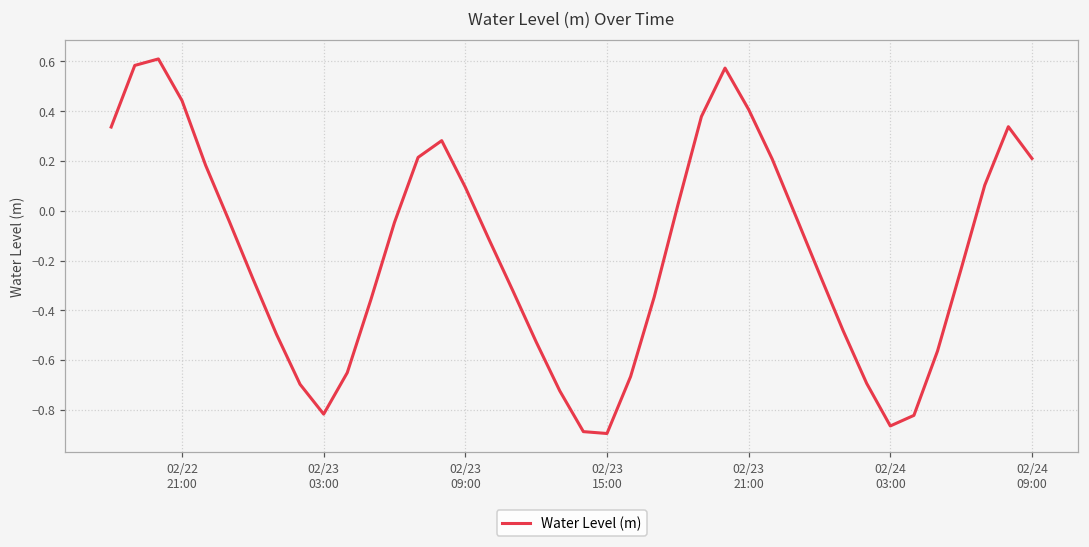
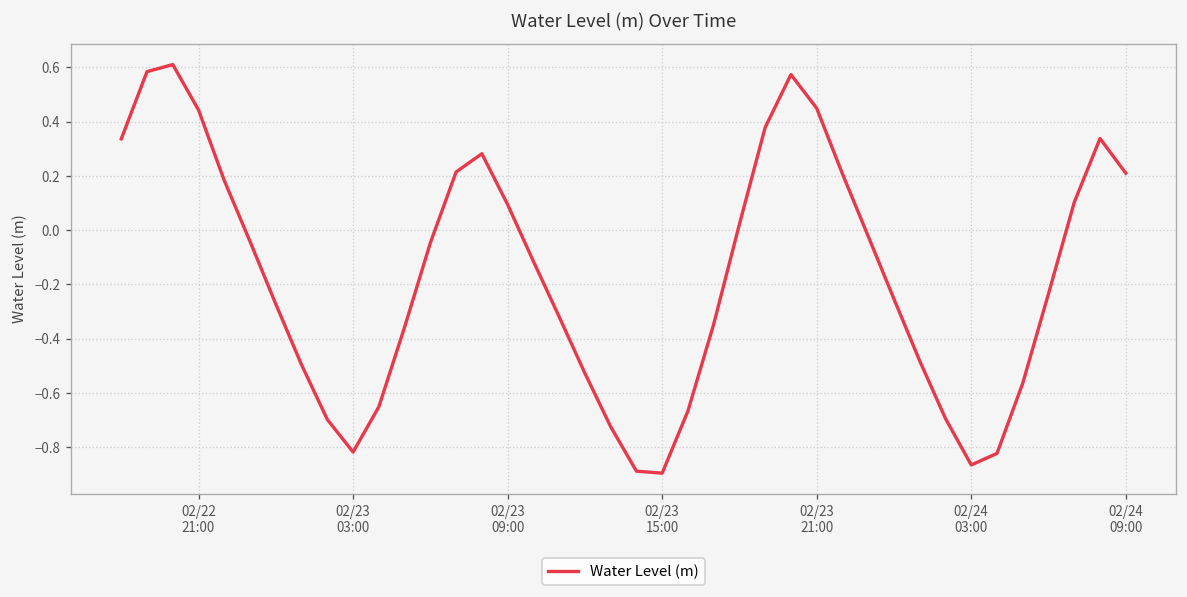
  {
    "02/22 21:00": 0.44,
    "02/23 03:00": -0.82,
    "02/23 09:00": 0.09,
    "02/23 15:00": -0.90,
-   "02/23 21:00": 0.41,
+   "02/23 21:00": 0.45,
    "02/24 03:00": -0.86,
    "02/24 09:00": 0.21
  }
